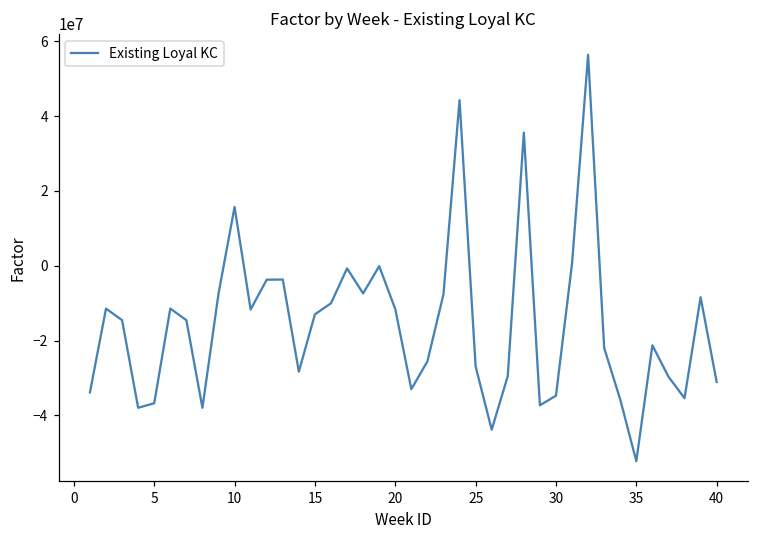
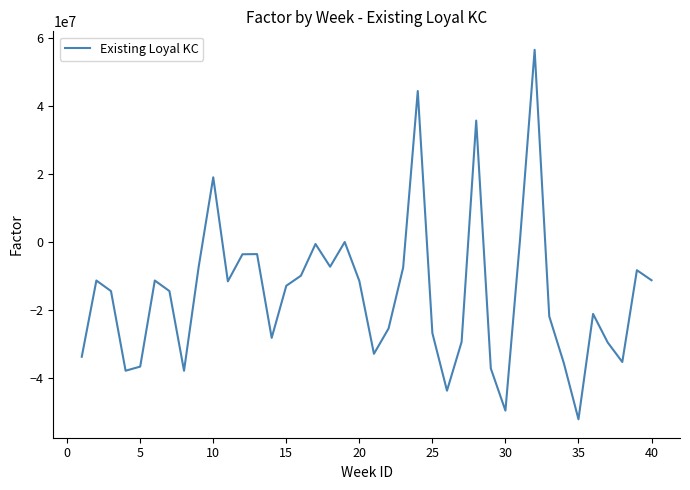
  {
    "5": -37000000,
-   "10": 16000000,
+   "10": 19000000,
    "15": -13000000,
    "20": -12000000,
    "25": -27000000,
-   "30": -35000000,
+   "30": -50000000,
    "35": -52000000,
-   "40": -31000000
+   "40": -11000000
  }
